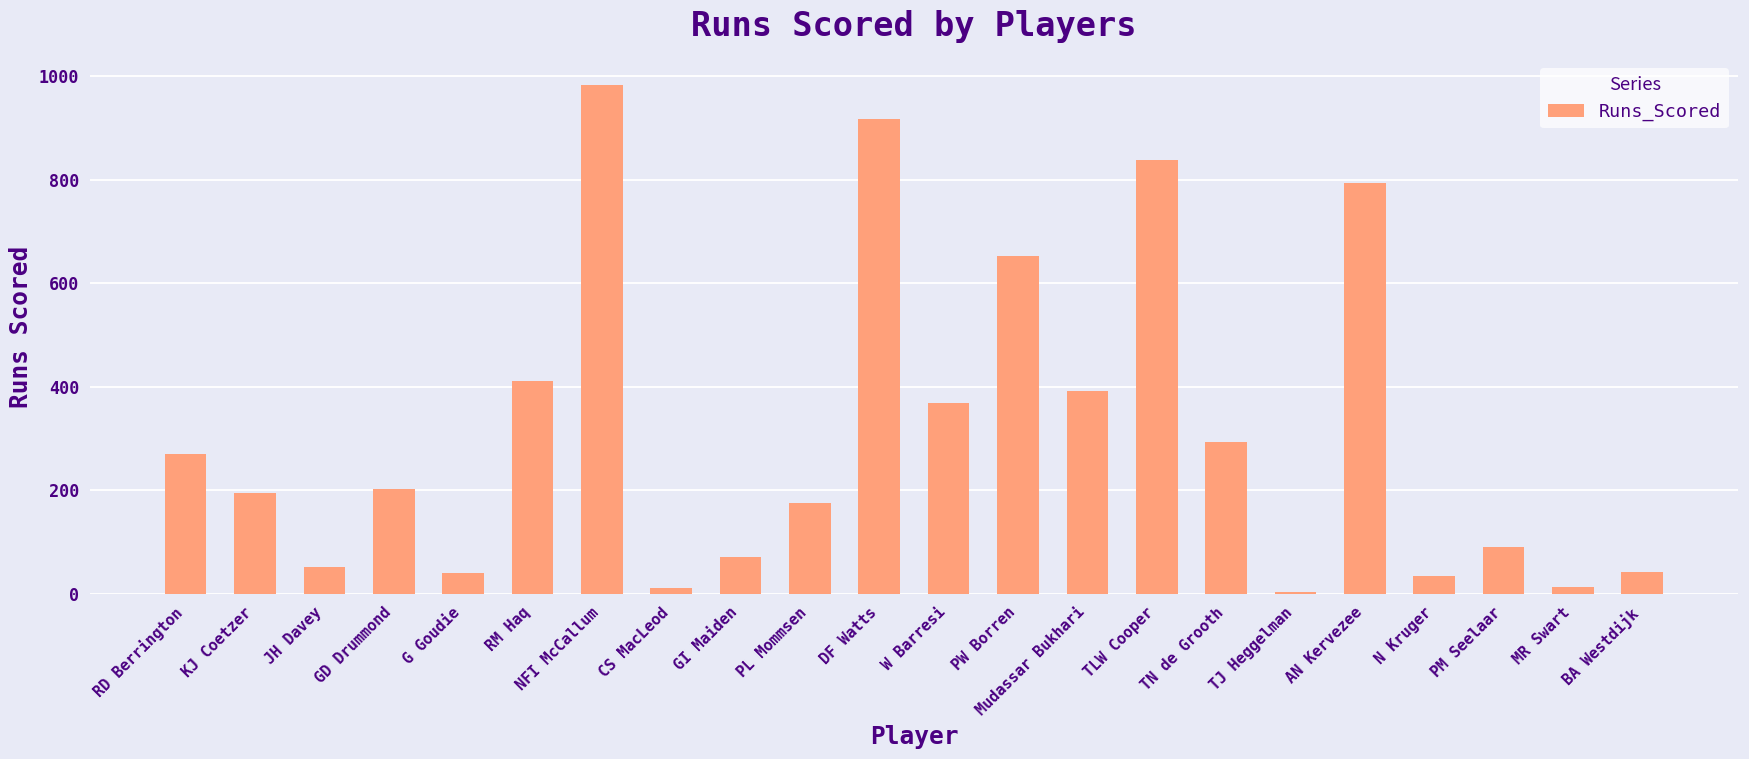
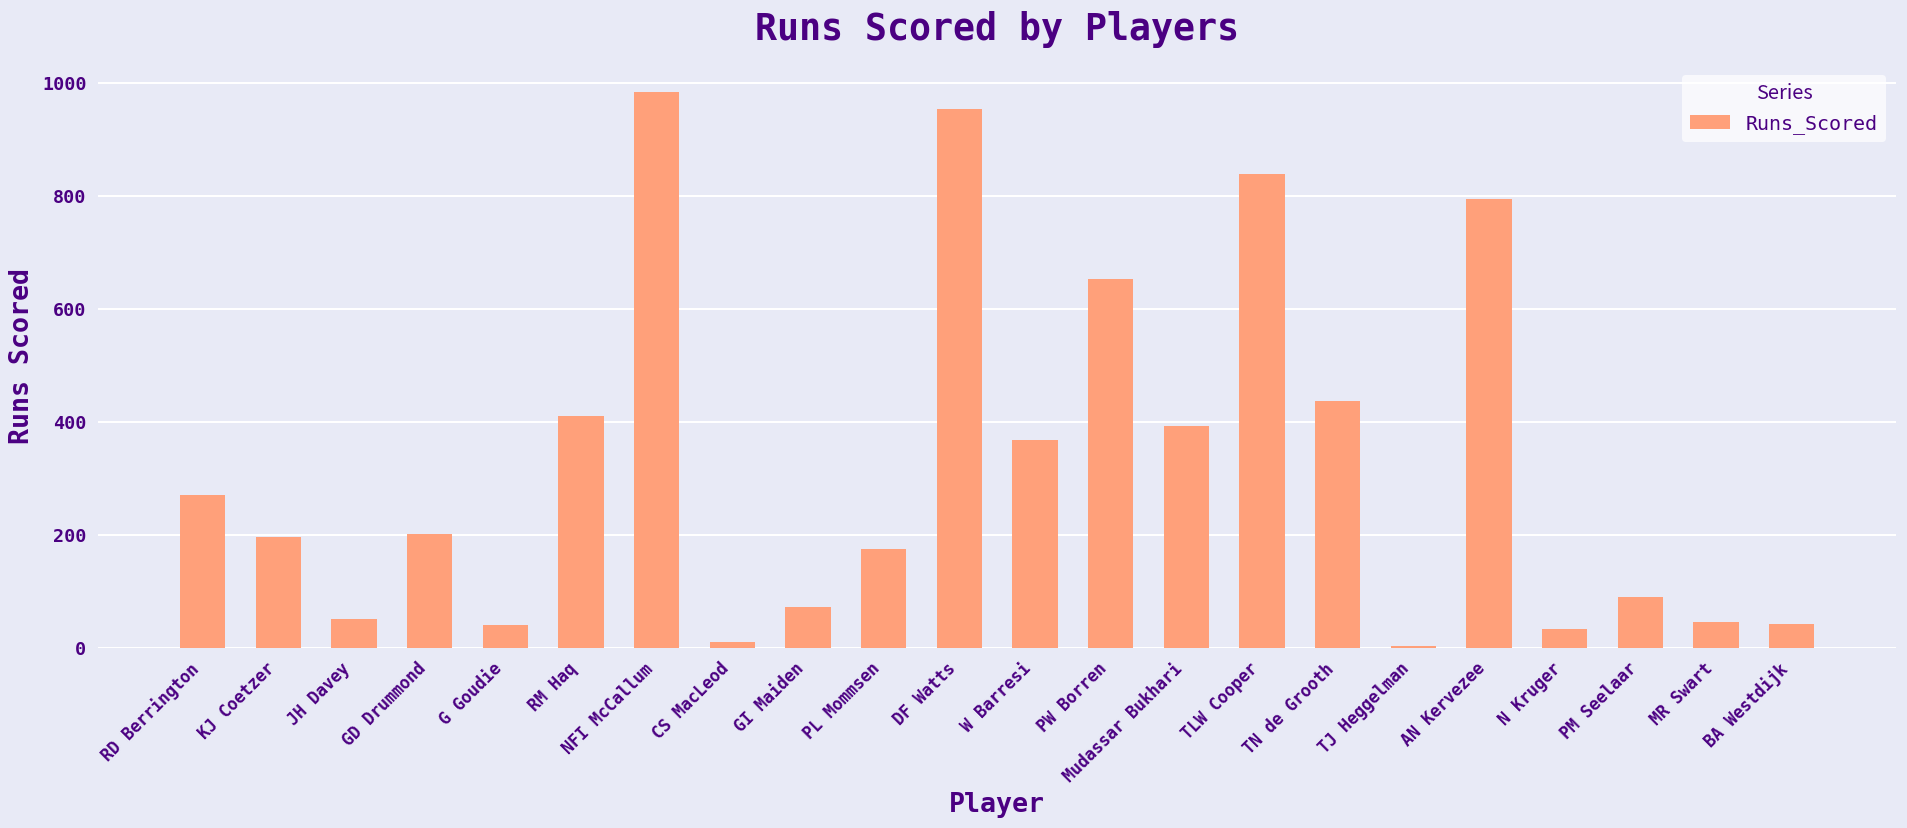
  {
    "RD Berrington": 270,
    "KJ Coetzer": 200,
    "JH Davey": 50,
    "GD Drummond": 200,
    "G Goudie": 40,
    "RM Haq": 410,
    "NFI McCallum": 980,
    "CS MacLeod": 10,
    "GI Maiden": 70,
    "PL Mommsen": 180,
-   "DF Watts": 920,
+   "DF Watts": 950,
    "W Barresi": 370,
    "PW Borren": 650,
    "Mudassar Bukhari": 390,
    "TLW Cooper": 840,
-   "TN de Grooth": 290,
+   "TN de Grooth": 440,
    "AN Kervezee": 790,
    "N Kruger": 30,
    "PM Seelaar": 90,
-   "MR Swart": 10,
+   "MR Swart": 50,
    "BA Westdijk": 40
  }
